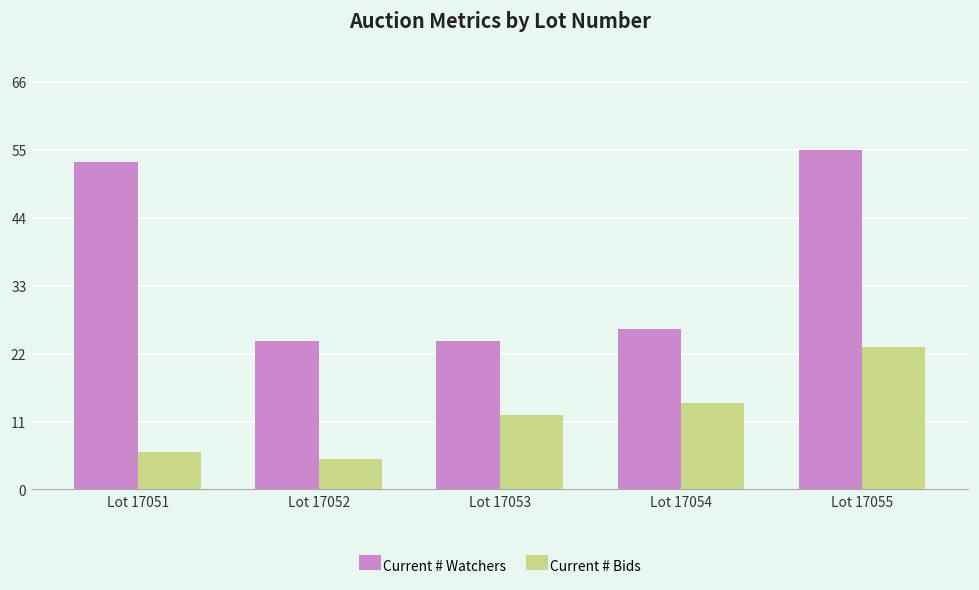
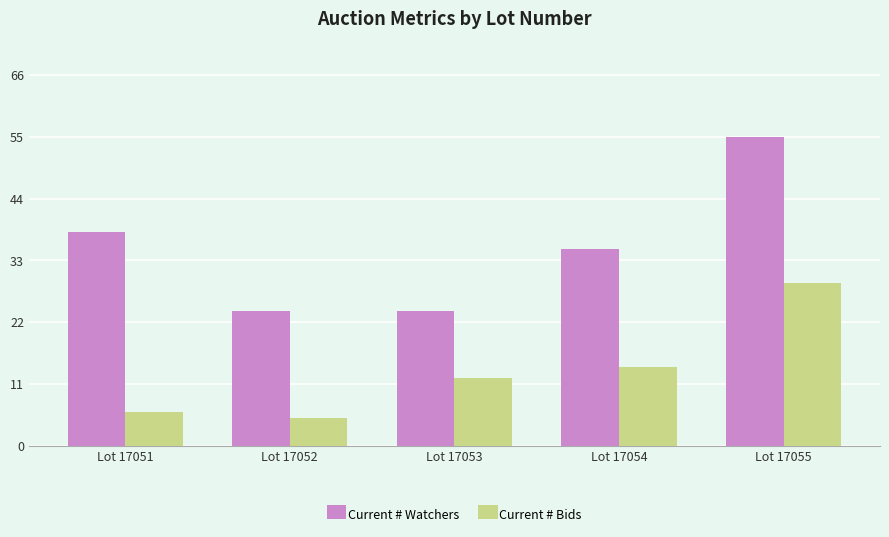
  {
    "Current # Watchers": {
-     "Lot 17051": 53,
+     "Lot 17051": 38,
      "Lot 17052": 24,
      "Lot 17053": 24,
-     "Lot 17054": 26,
+     "Lot 17054": 35,
      "Lot 17055": 55
    },
    "Current # Bids": {
      "Lot 17051": 6,
      "Lot 17052": 5,
      "Lot 17053": 12,
      "Lot 17054": 14,
-     "Lot 17055": 23
+     "Lot 17055": 29
    }
  }
